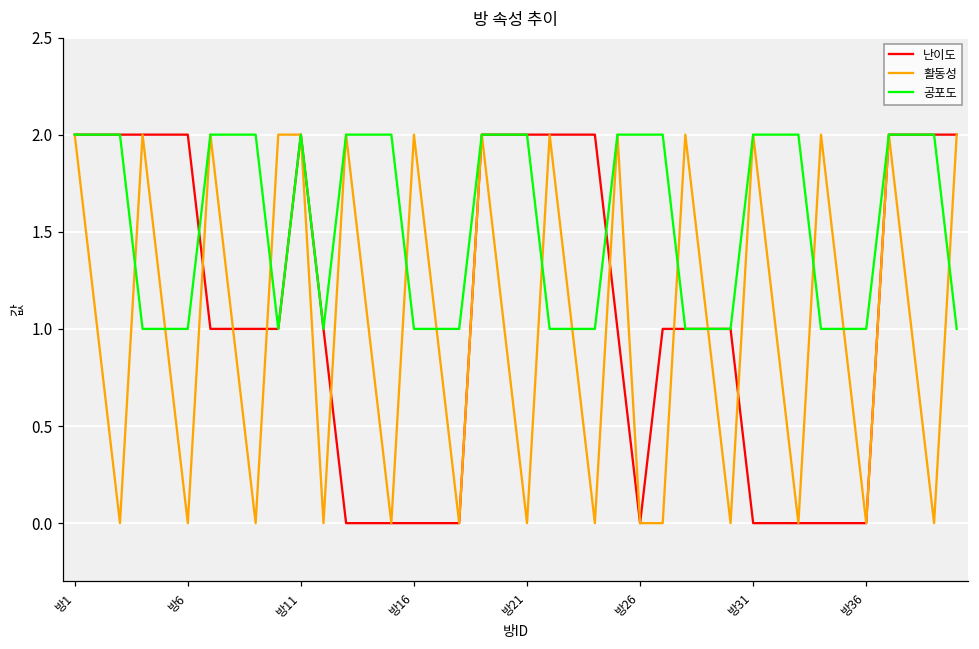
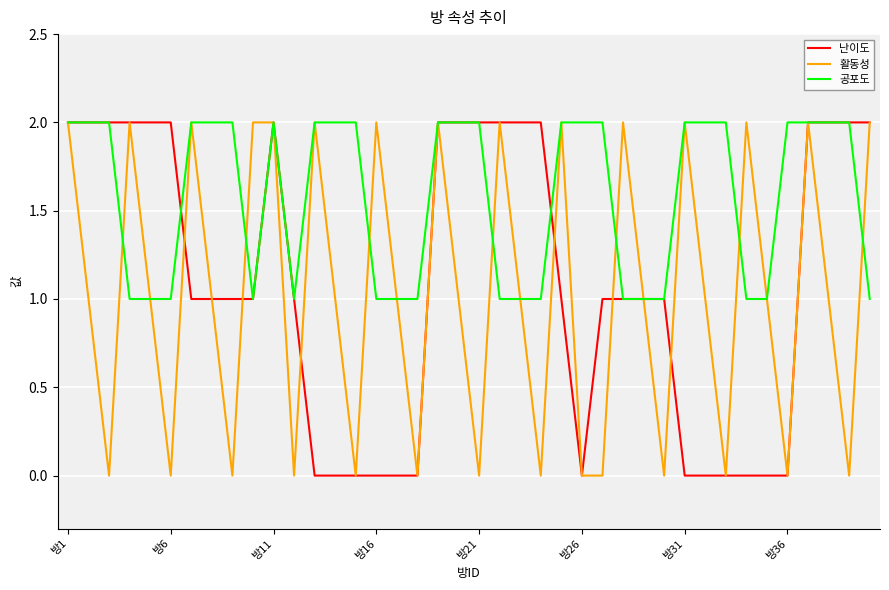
  {
    "난이도": {
      "방6": 2,
      "방16": 0,
      "방31": 0
    },
    "활동성": {
      "방6": 0,
      "방16": 2,
      "방21": 0
    },
    "공포도": {
      "방6": 1,
      "방16": 1,
      "방26": 2,
-     "방36": 1
+     "방36": 2
    }
  }
